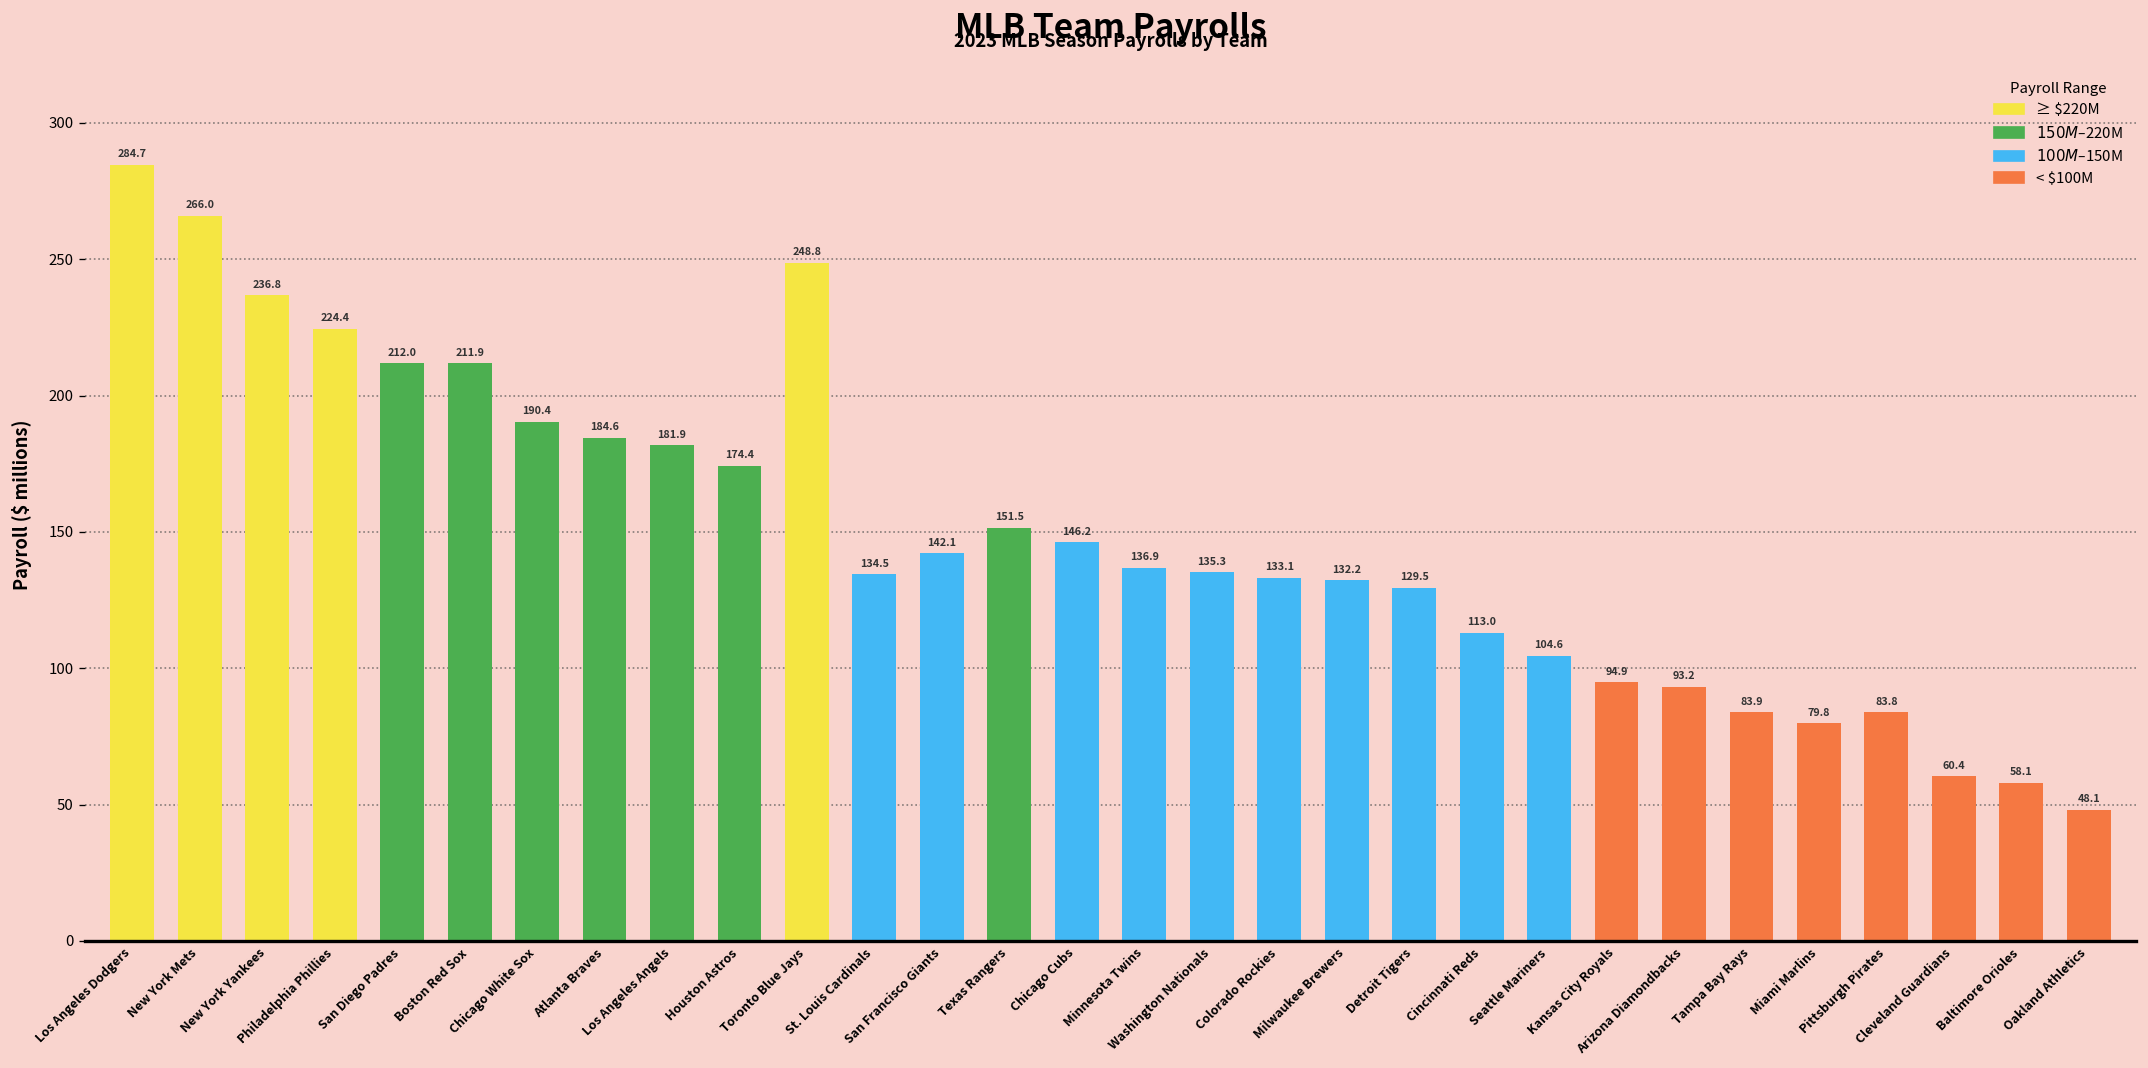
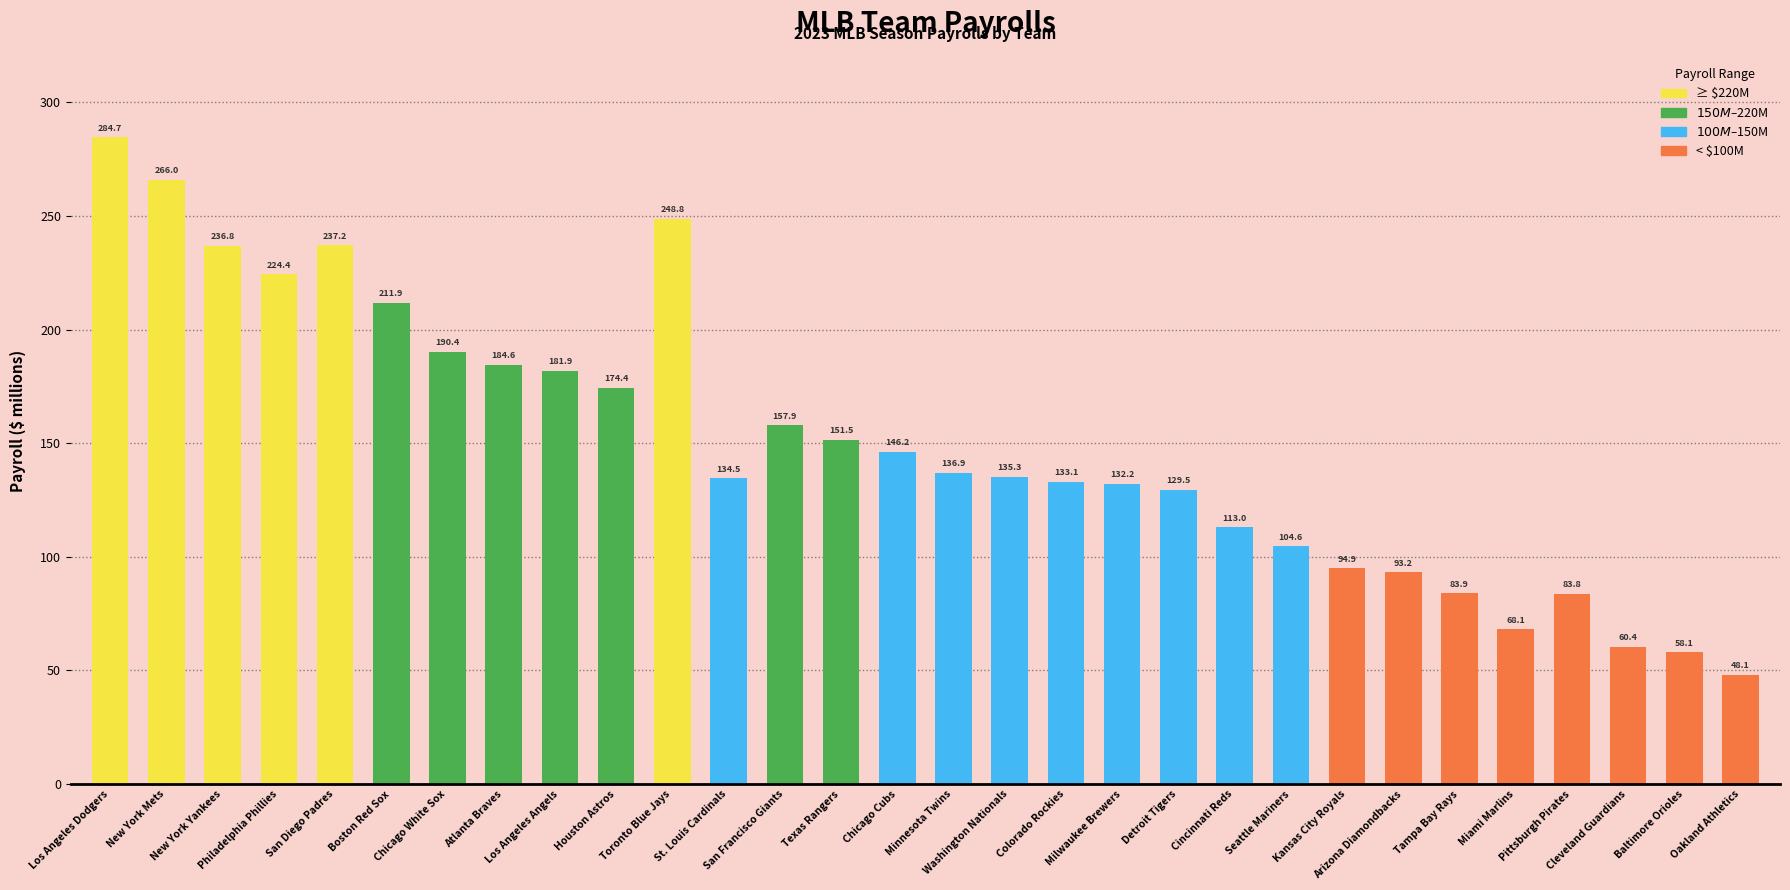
  {
    "Los Angeles Dodgers": 284.7,
    "New York Mets": 266.0,
    "New York Yankees": 236.8,
    "Philadelphia Phillies": 224.4,
-   "San Diego Padres": 212.0,
+   "San Diego Padres": 237.2,
    "Boston Red Sox": 211.9,
    "Chicago White Sox": 190.4,
    "Atlanta Braves": 184.6,
    "Los Angeles Angels": 181.9,
    "Houston Astros": 174.4,
    "Toronto Blue Jays": 248.8,
    "St. Louis Cardinals": 134.5,
-   "San Francisco Giants": 142.1,
+   "San Francisco Giants": 157.9,
    "Texas Rangers": 151.5,
    "Chicago Cubs": 146.2,
    "Minnesota Twins": 136.9,
    "Washington Nationals": 135.3,
    "Colorado Rockies": 133.1,
    "Milwaukee Brewers": 132.2,
    "Detroit Tigers": 129.5,
    "Cincinnati Reds": 113.0,
    "Seattle Mariners": 104.6,
    "Kansas City Royals": 94.9,
    "Arizona Diamondbacks": 93.2,
    "Tampa Bay Rays": 83.9,
-   "Miami Marlins": 79.8,
+   "Miami Marlins": 68.1,
    "Pittsburgh Pirates": 83.8,
    "Cleveland Guardians": 60.4,
    "Baltimore Orioles": 58.1,
    "Oakland Athletics": 48.1
  }
